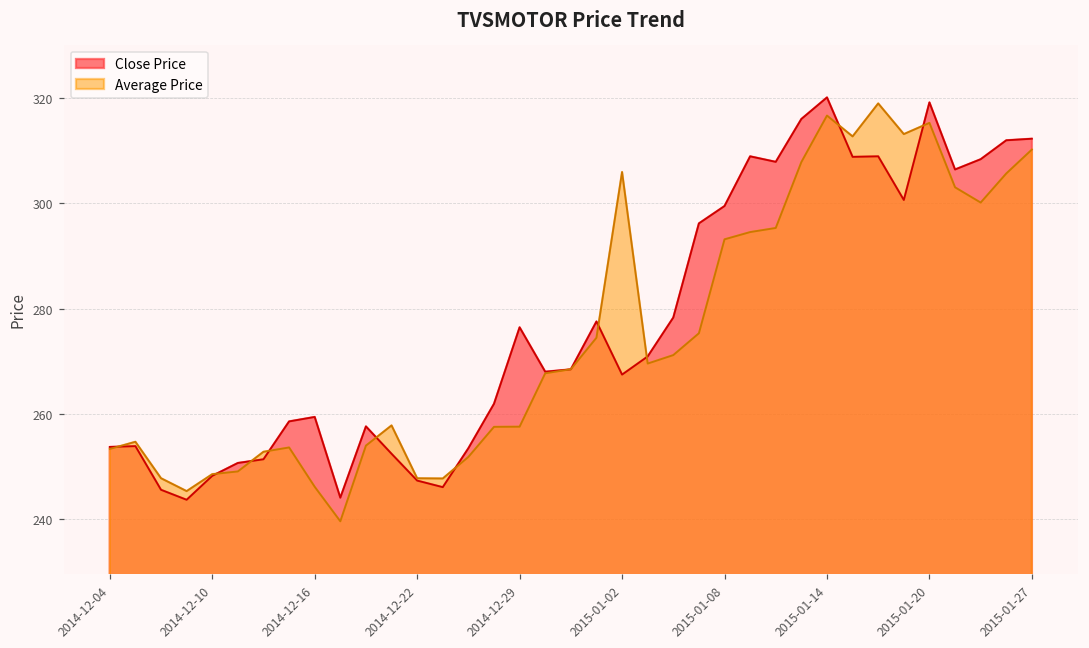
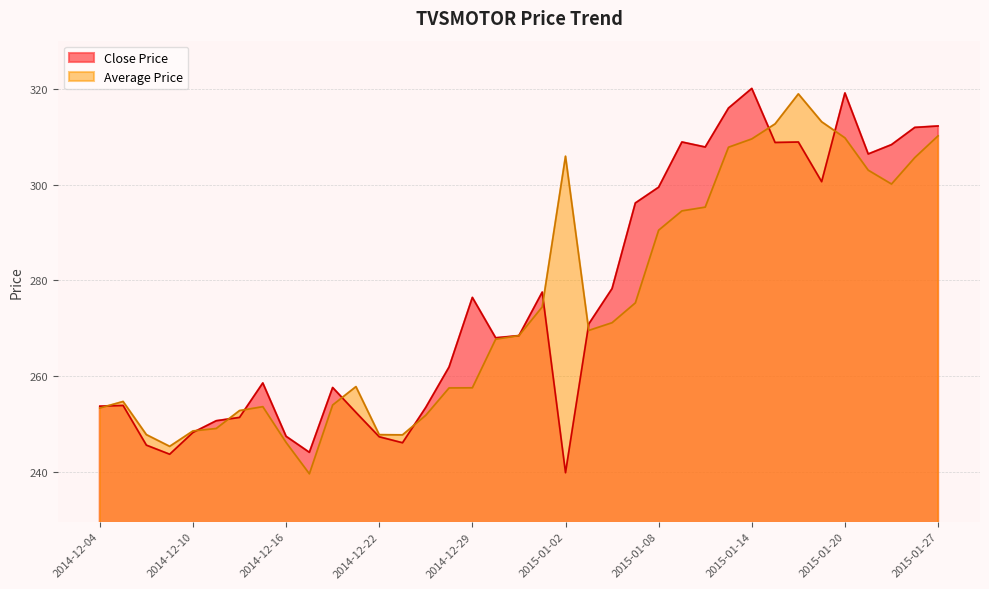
  {
    "Close Price": {
-     "2014-12-16": 259,
+     "2014-12-16": 247,
      "2014-12-29": 276,
-     "2015-01-02": 267,
+     "2015-01-02": 240,
      "2015-01-08": 300,
      "2015-01-14": 320,
      "2015-01-20": 319,
      "2015-01-27": 312
    },
    "Average Price": {
      "2014-12-16": 246,
      "2014-12-29": 258,
      "2015-01-02": 306,
-     "2015-01-08": 293,
-     "2015-01-14": 317,
-     "2015-01-20": 315,
+     "2015-01-08": 291,
+     "2015-01-14": 310,
+     "2015-01-20": 310,
      "2015-01-27": 310
    }
  }
